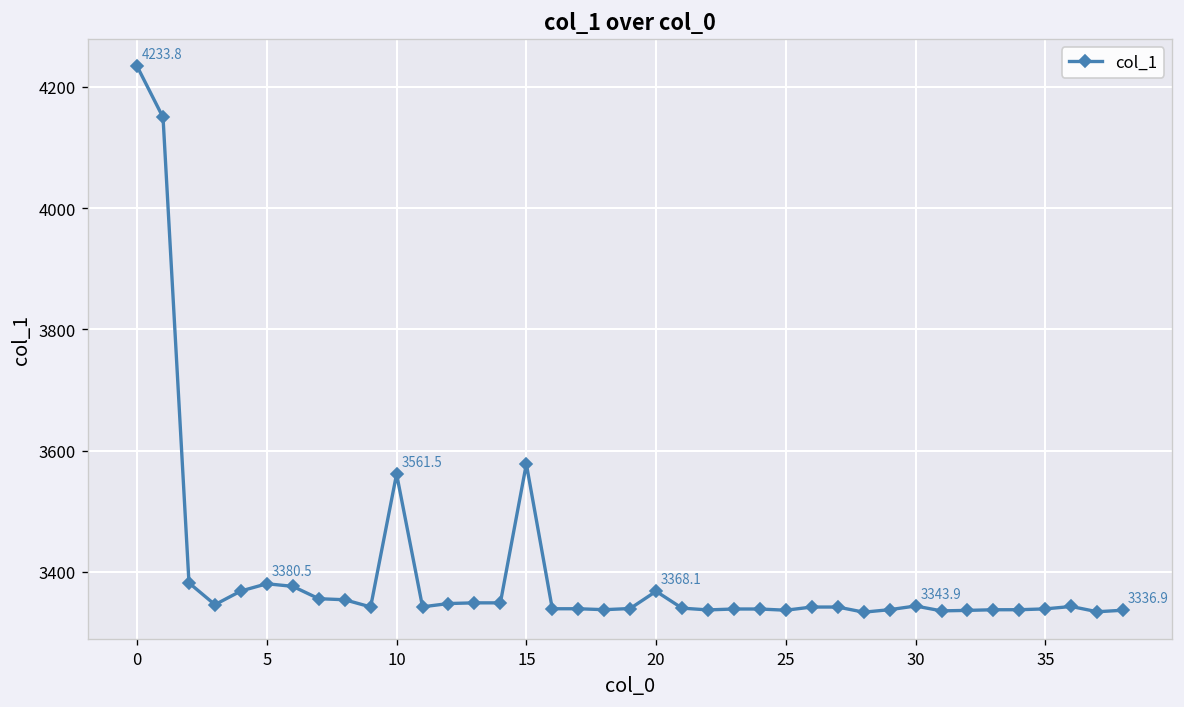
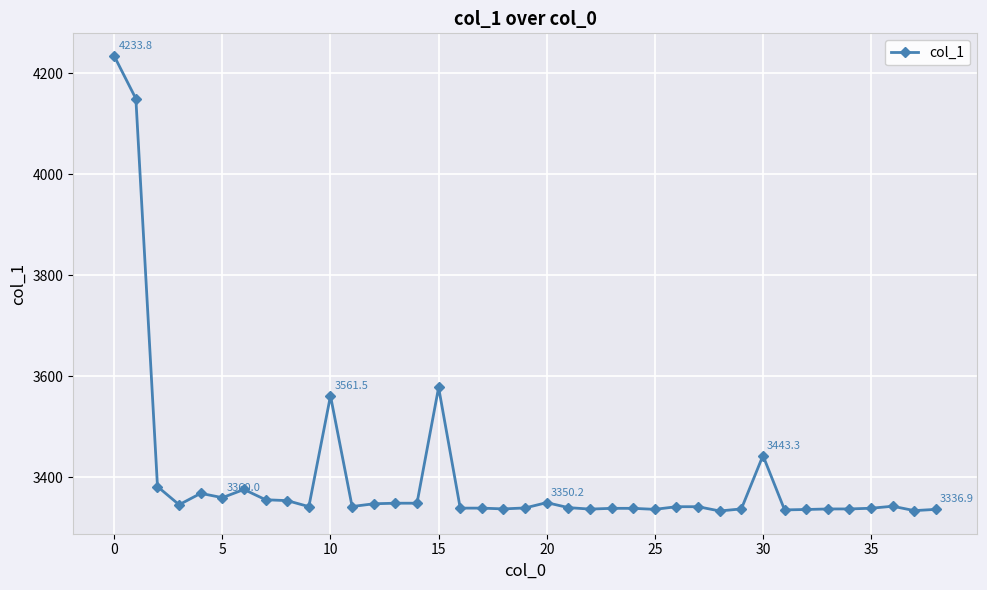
  {
    "0": 4233.8,
-   "5": 3380.5,
+   "5": 3360.0,
    "10": 3561.5,
-   "20": 3368.1,
-   "30": 3343.9
+   "20": 3350.2,
+   "30": 3443.3
  }
